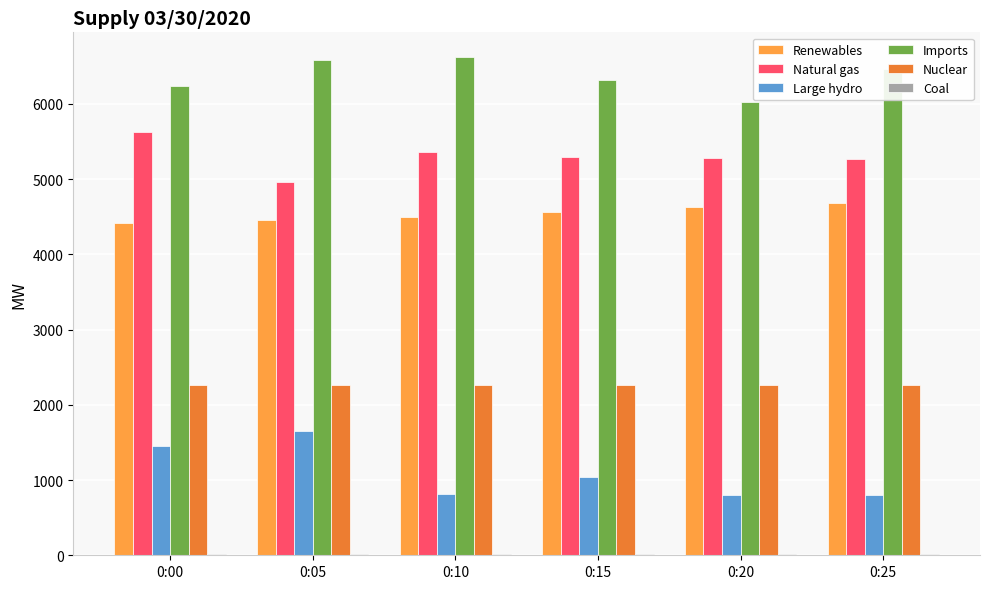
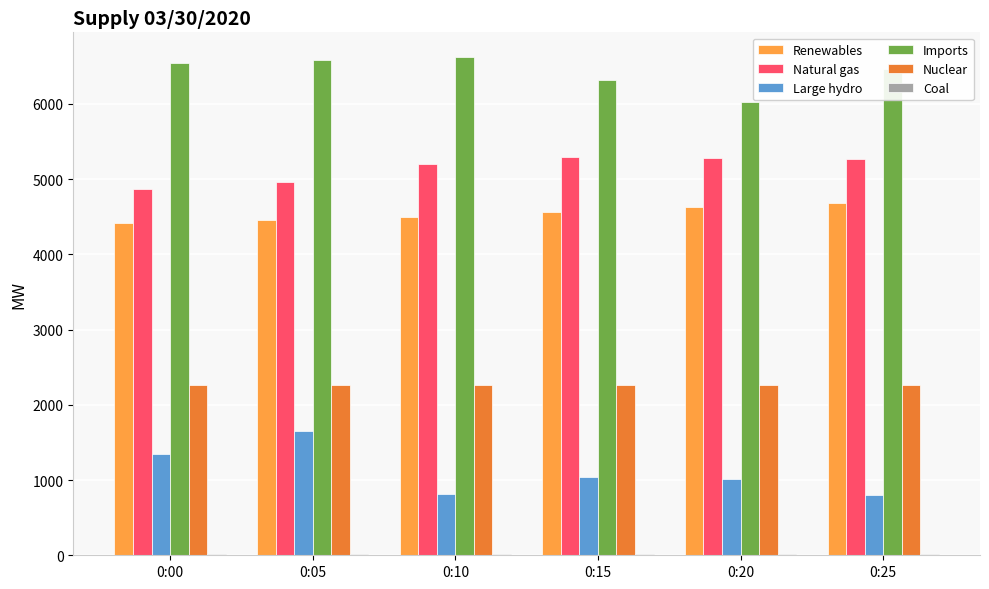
  {
    "Natural gas": {
-     "0:00": 5600,
+     "0:00": 4900,
      "0:05": 5000,
-     "0:10": 5400,
+     "0:10": 5200,
      "0:15": 5300,
      "0:20": 5300,
      "0:25": 5300
    },
    "Large hydro": {
-     "0:00": 1500,
+     "0:00": 1300,
      "0:05": 1700,
      "0:10": 800,
      "0:15": 1000,
-     "0:20": 800,
+     "0:20": 1000,
      "0:25": 800
    },
    "Imports": {
-     "0:00": 6200,
+     "0:00": 6600,
      "0:05": 6600,
      "0:10": 6600,
      "0:15": 6300,
      "0:20": 6000
    }
  }
